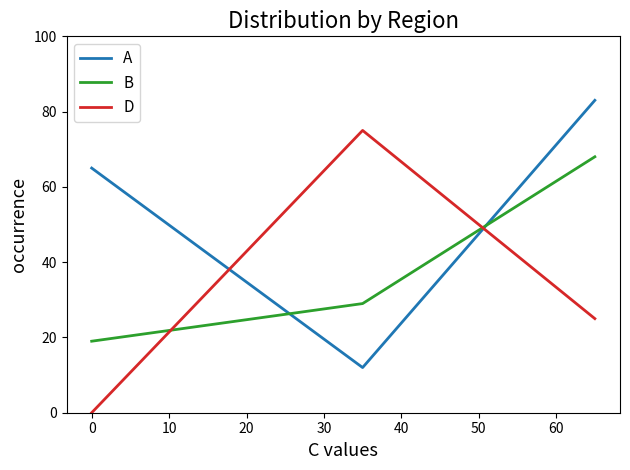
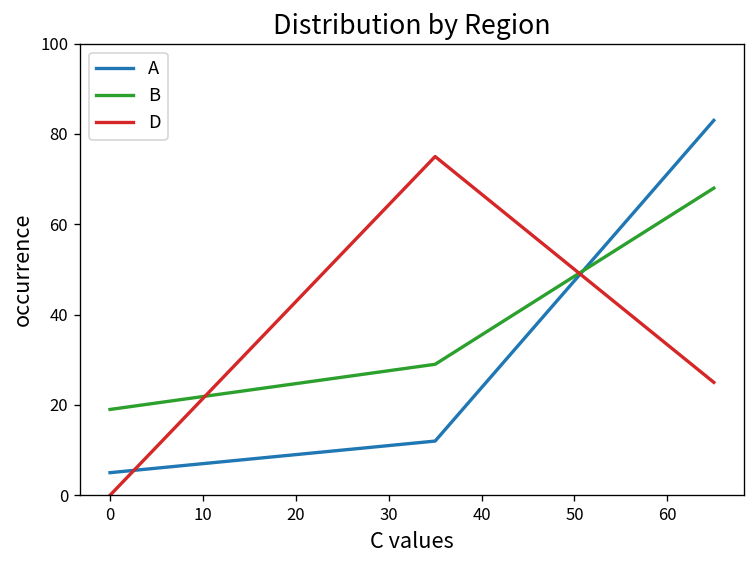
  {
    "A": {
-     "0": 65
+     "0": 5
    },
    "B": {
      "0": 19
    },
    "D": {
      "0": 0
    }
  }
